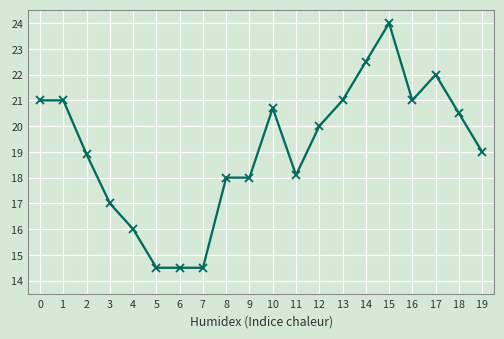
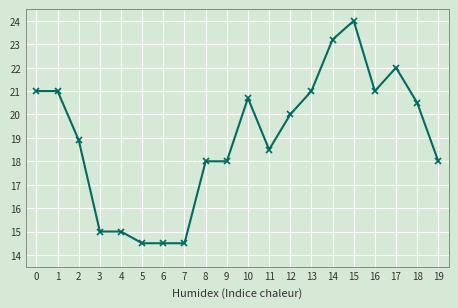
  {
    "0": 21.0,
    "1": 21.0,
    "2": 18.9,
-   "3": 17,
-   "4": 16,
+   "3": 15,
+   "4": 15,
    "5": 14.5,
    "6": 14.5,
    "7": 14.5,
    "8": 18.0,
    "9": 18.0,
    "10": 20.7,
-   "11": 18.1,
+   "11": 18.5,
    "12": 20.0,
    "13": 21.0,
-   "14": 22.5,
+   "14": 23.2,
    "15": 24.0,
    "16": 21.0,
    "17": 22.0,
    "18": 20.5,
-   "19": 19
+   "19": 18
  }
